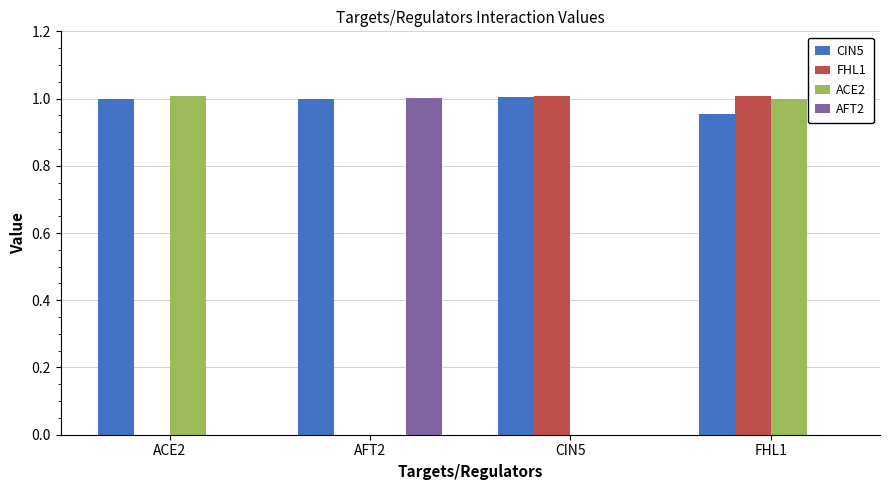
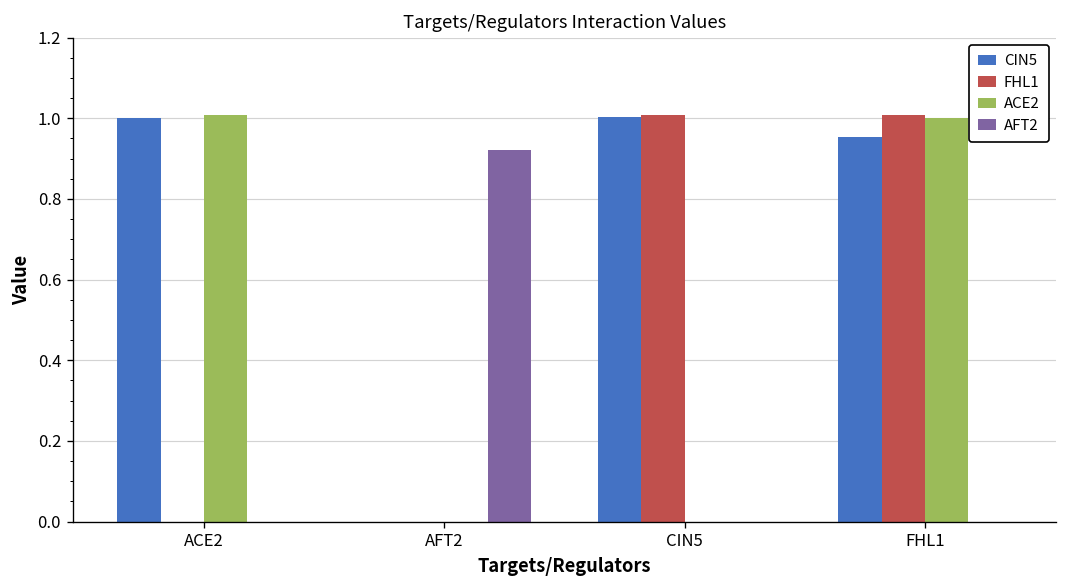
  {
    "CIN5": {
      "ACE2": 1,
-     "AFT2": 1,
+     "AFT2": 0,
      "CIN5": 1,
      "FHL1": 0.95
    },
    "FHL1": {
      "ACE2": 0.00,
      "AFT2": 0.00,
      "CIN5": 1.01,
      "FHL1": 1.01
    },
    "ACE2": {
      "ACE2": 1.01,
      "AFT2": 0.00,
      "CIN5": 0.00,
      "FHL1": 1.00
    },
    "AFT2": {
      "ACE2": 0.00,
-     "AFT2": 1.00,
+     "AFT2": 0.92,
      "CIN5": 0.00,
      "FHL1": 0.00
    }
  }
